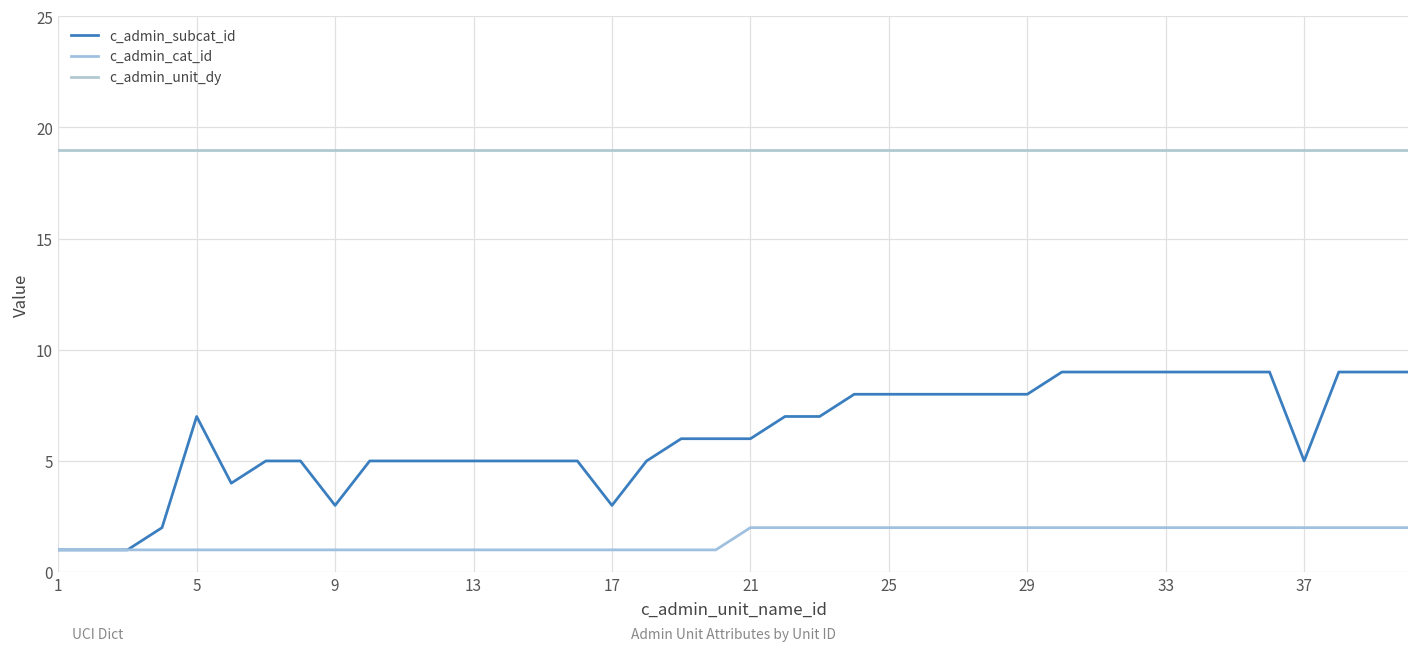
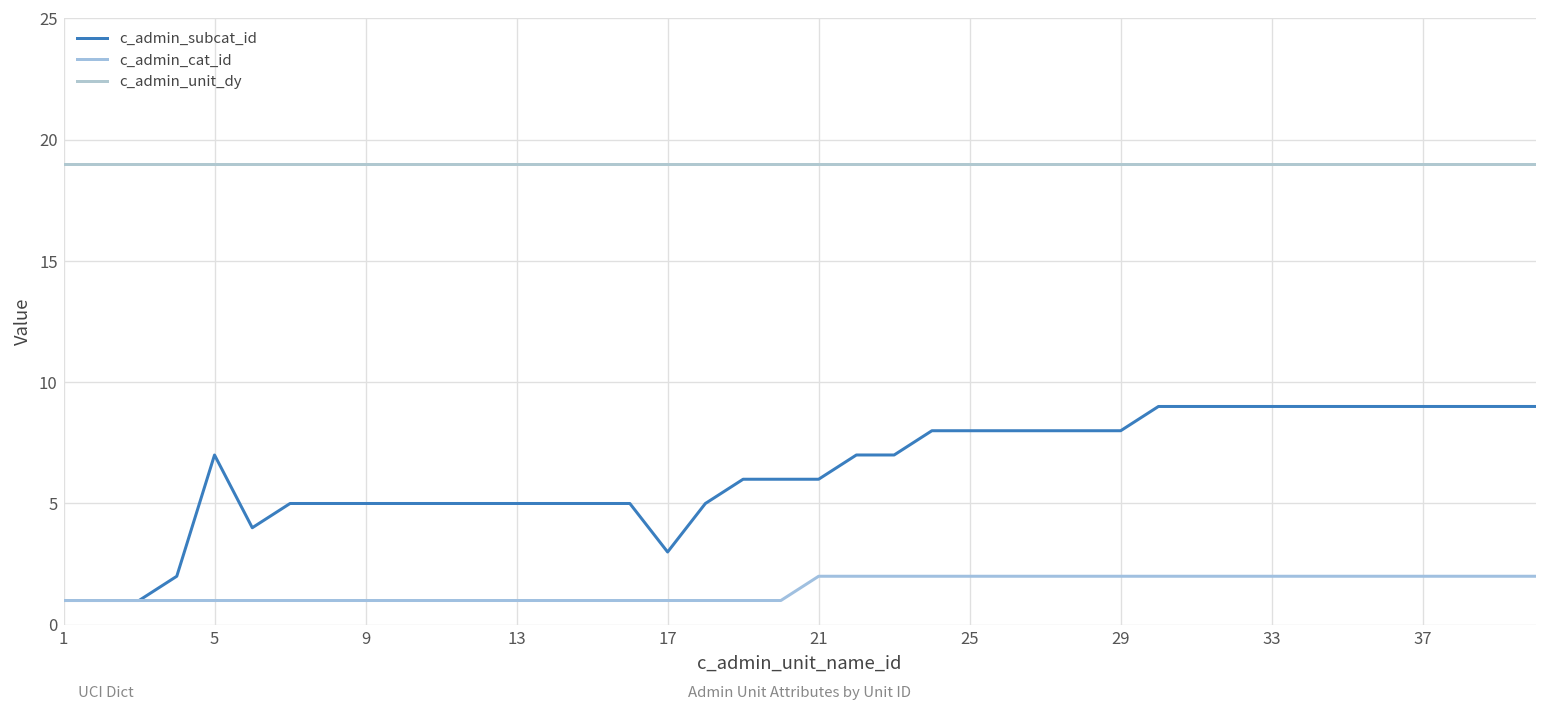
  {
    "c_admin_subcat_id": {
      "5": 7,
-     "9": 3,
+     "9": 5,
      "13": 5,
      "17": 3,
      "21": 6,
      "25": 8,
      "29": 8,
      "33": 9,
-     "37": 5
+     "37": 9
    }
  }
